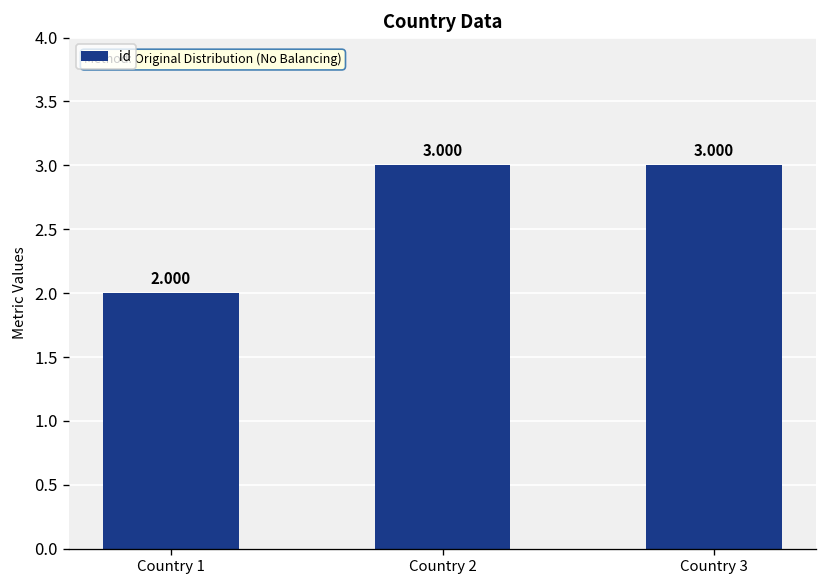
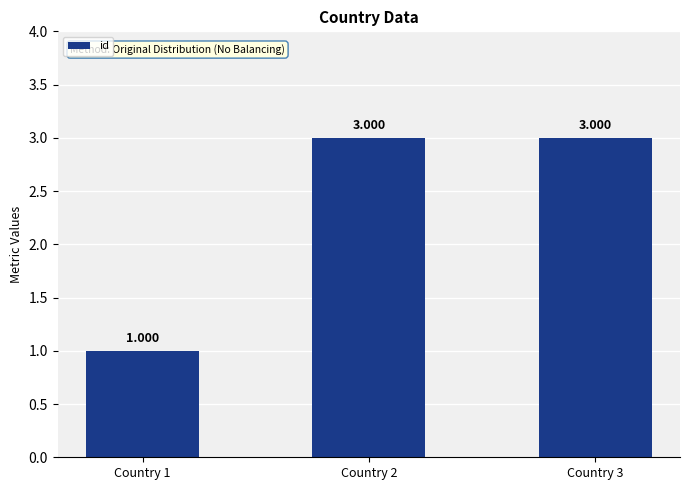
  {
-   "Country 1": 2.000,
+   "Country 1": 1.000,
    "Country 2": 3.000,
    "Country 3": 3.000
  }
